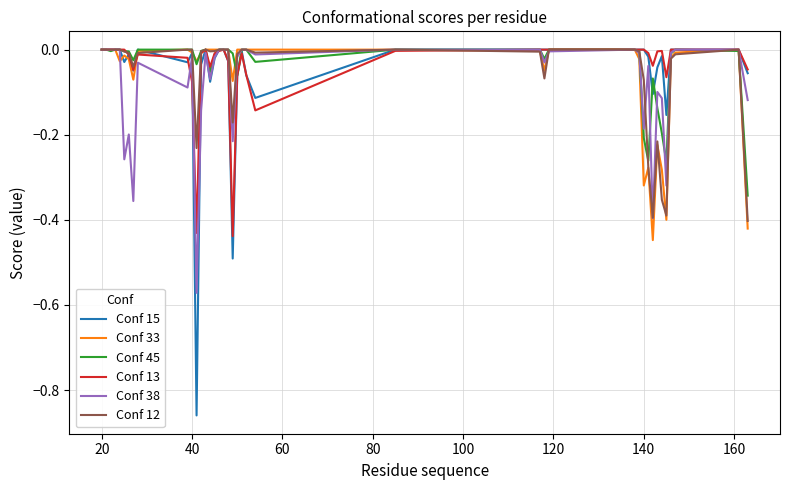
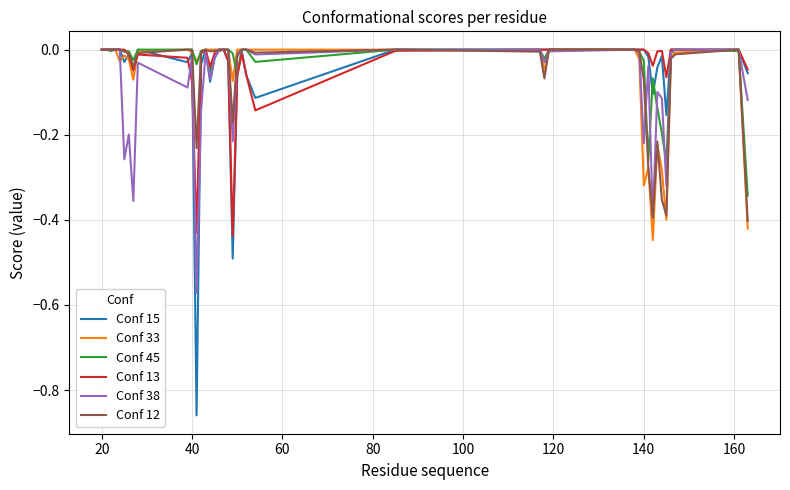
  {
    "Conf 33": {
      "140": -0.32
    },
    "Conf 45": {
-     "140": -0.21
+     "140": -0.03
    },
    "Conf 13": {
      "40": -0.08
    },
    "Conf 38": {
      "40": -0.02,
-     "140": -0.19
+     "140": -0.22
    },
    "Conf 12": {
      "140": -0.07
    }
  }
